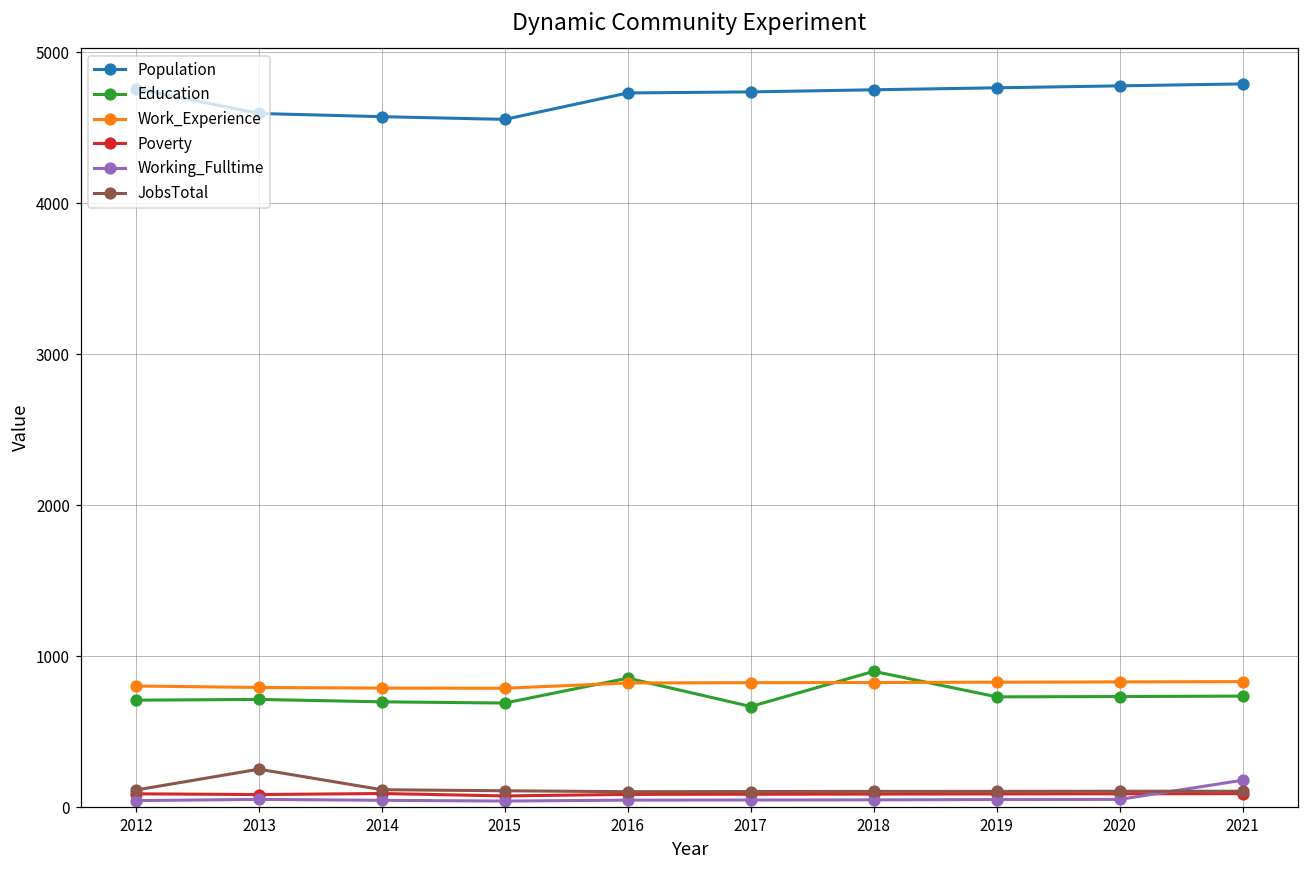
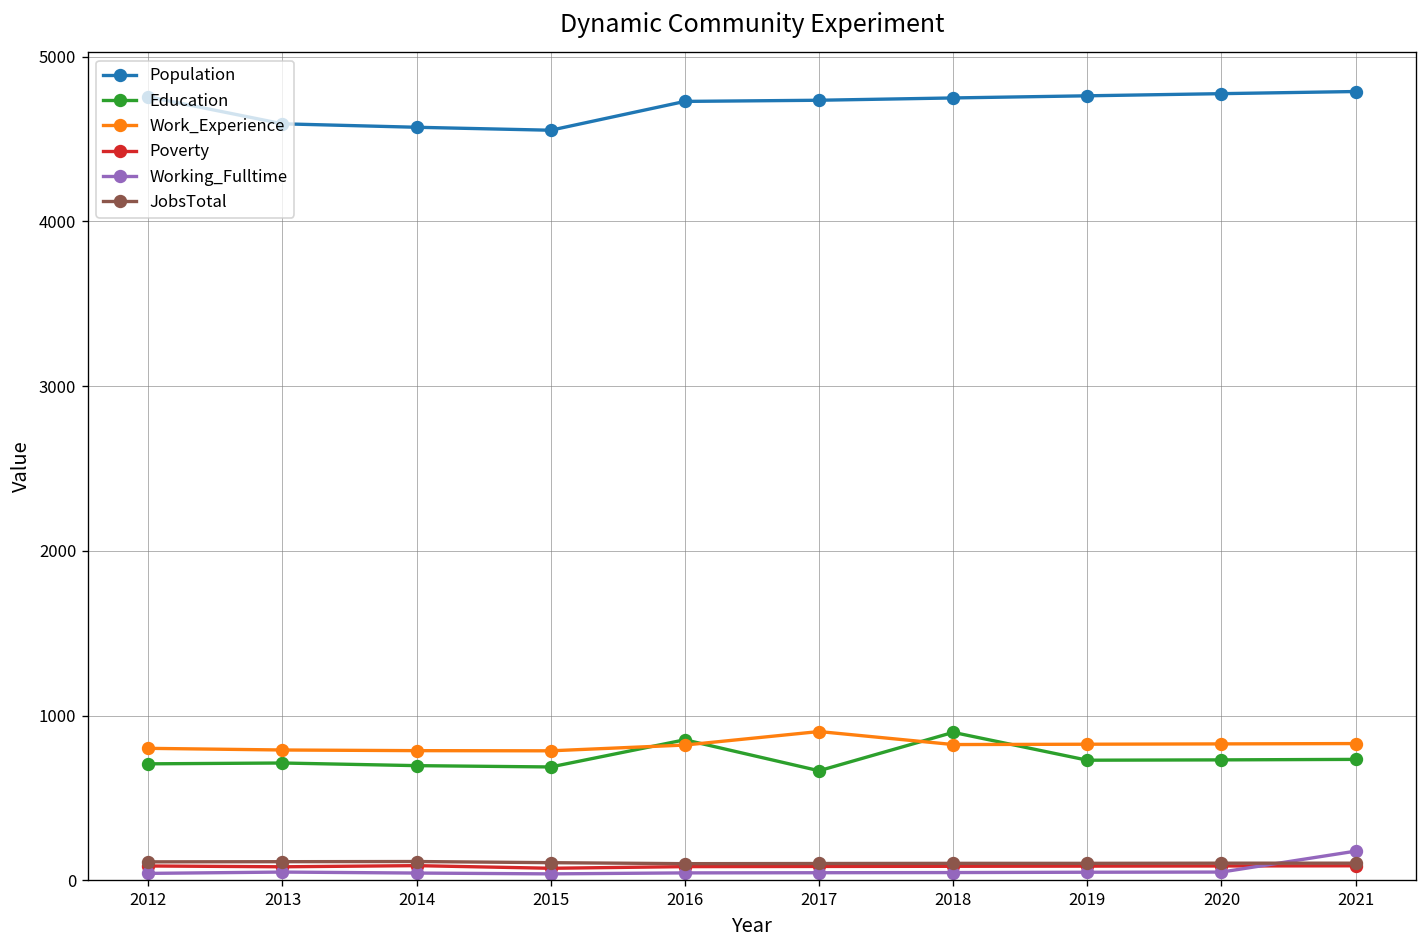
  {
    "Population": {
      "2014": 4570,
      "2015": 4550,
      "2016": 4730,
      "2017": 4740,
      "2018": 4750,
      "2019": 4760,
      "2020": 4780,
      "2021": 4790
    },
    "Education": {
      "2012": 710,
      "2013": 710,
      "2014": 700,
      "2015": 690,
      "2016": 850,
      "2017": 670,
      "2018": 900,
      "2019": 730,
      "2020": 730,
      "2021": 740
    },
    "Work_Experience": {
      "2012": 800,
      "2013": 790,
      "2014": 790,
      "2015": 790,
      "2016": 820,
-     "2017": 820,
+     "2017": 900,
      "2018": 830,
      "2019": 830,
      "2020": 830,
      "2021": 830
    },
    "Poverty": {
      "2012": 90,
      "2013": 80,
      "2014": 90,
      "2015": 70
    },
    "Working_Fulltime": {
      "2012": 40,
      "2013": 50,
      "2014": 50,
      "2015": 40,
      "2016": 50,
      "2017": 50,
      "2018": 50,
      "2019": 50,
      "2020": 50,
      "2021": 180
    },
    "JobsTotal": {
      "2012": 110,
-     "2013": 250,
+     "2013": 110,
      "2014": 120,
      "2015": 110
    }
  }
